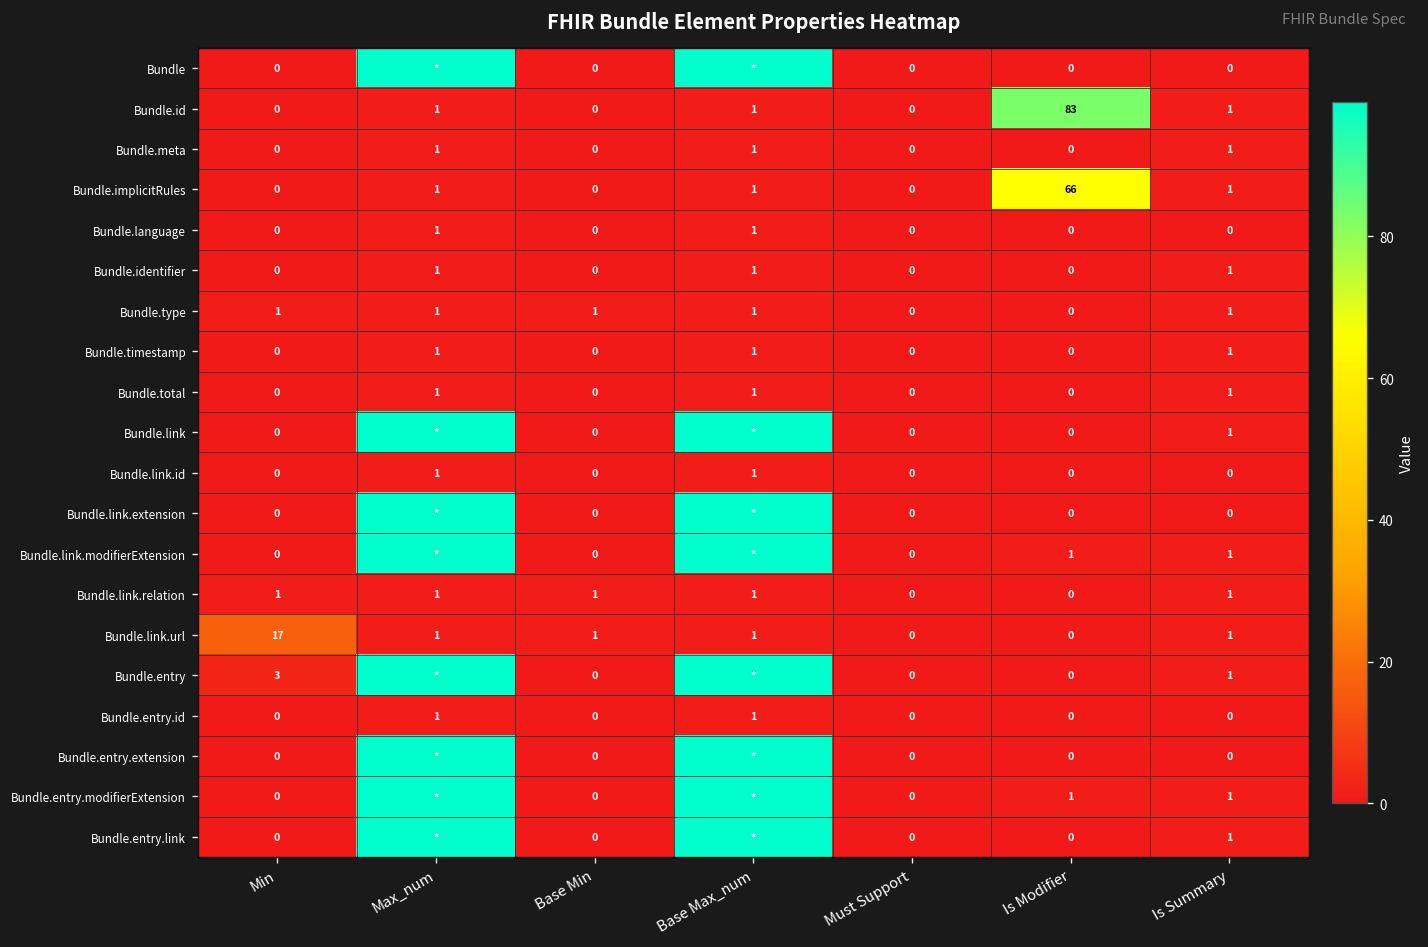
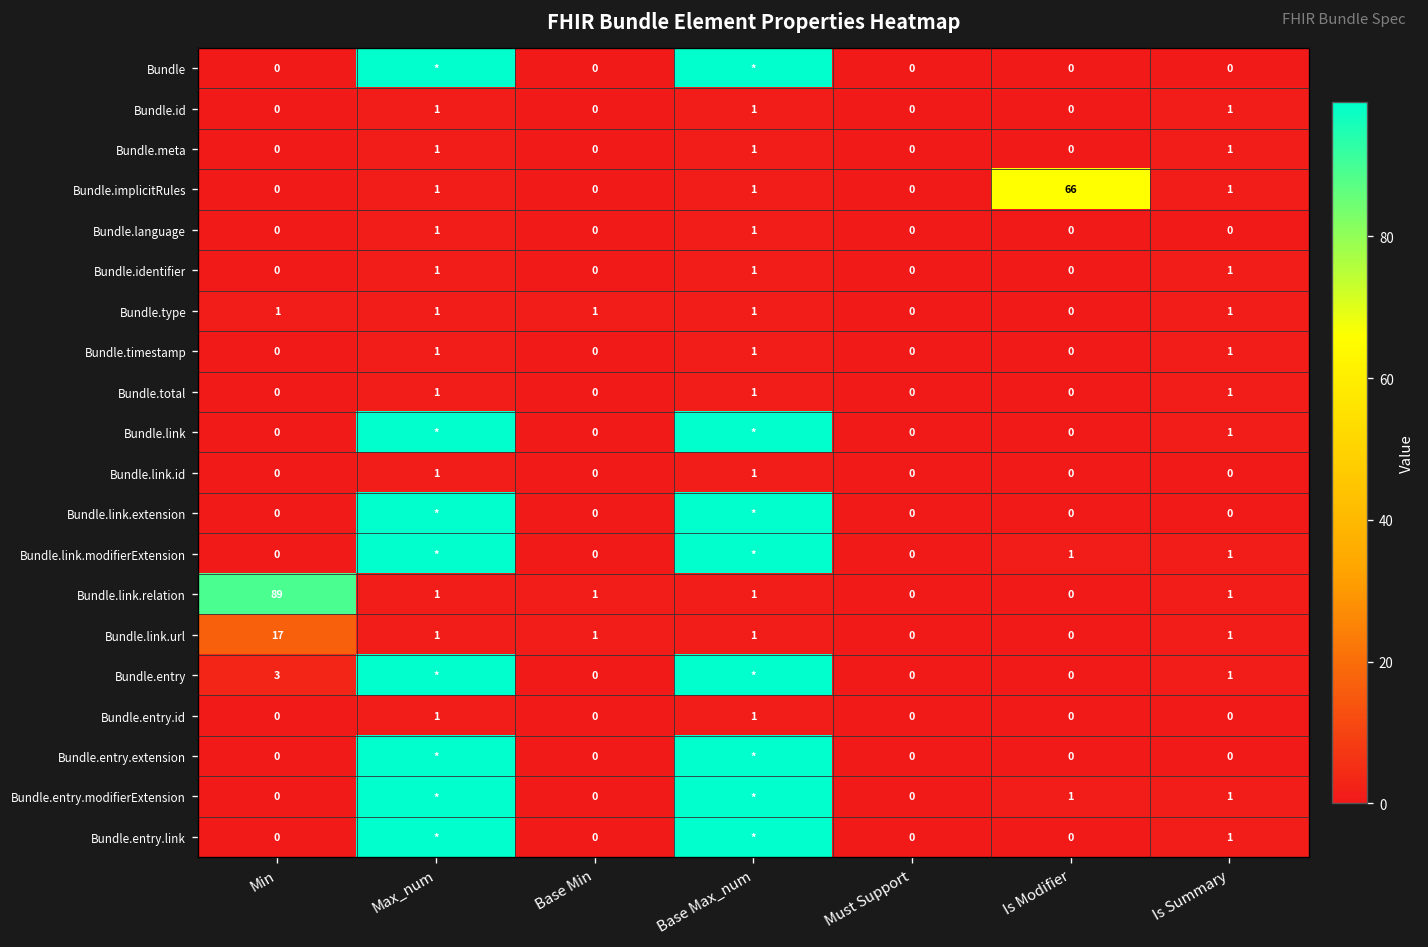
  {
    "Bundle": {
      "Min": 0,
      "Base Min": 0,
      "Must Support": 0,
      "Is Modifier": 0,
      "Is Summary": 0
    },
    "Bundle.id": {
      "Min": 0,
      "Max_num": 1,
      "Base Min": 0,
      "Base Max_num": 1,
      "Must Support": 0,
-     "Is Modifier": 83,
+     "Is Modifier": 0,
      "Is Summary": 1
    },
    "Bundle.meta": {
      "Min": 0,
      "Max_num": 1,
      "Base Min": 0,
      "Base Max_num": 1,
      "Must Support": 0,
      "Is Modifier": 0,
      "Is Summary": 1
    },
    "Bundle.implicitRules": {
      "Min": 0,
      "Max_num": 1,
      "Base Min": 0,
      "Base Max_num": 1,
      "Must Support": 0,
      "Is Modifier": 66,
      "Is Summary": 1
    },
    "Bundle.language": {
      "Min": 0,
      "Max_num": 1,
      "Base Min": 0,
      "Base Max_num": 1,
      "Must Support": 0,
      "Is Modifier": 0,
      "Is Summary": 0
    },
    "Bundle.identifier": {
      "Min": 0,
      "Max_num": 1,
      "Base Min": 0,
      "Base Max_num": 1,
      "Must Support": 0,
      "Is Modifier": 0,
      "Is Summary": 1
    },
    "Bundle.type": {
      "Min": 1,
      "Max_num": 1,
      "Base Min": 1,
      "Base Max_num": 1,
      "Must Support": 0,
      "Is Modifier": 0,
      "Is Summary": 1
    },
    "Bundle.timestamp": {
      "Min": 0,
      "Max_num": 1,
      "Base Min": 0,
      "Base Max_num": 1,
      "Must Support": 0,
      "Is Modifier": 0,
      "Is Summary": 1
    },
    "Bundle.total": {
      "Min": 0,
      "Max_num": 1,
      "Base Min": 0,
      "Base Max_num": 1,
      "Must Support": 0,
      "Is Modifier": 0,
      "Is Summary": 1
    },
    "Bundle.link": {
      "Min": 0,
      "Base Min": 0,
      "Must Support": 0,
      "Is Modifier": 0,
      "Is Summary": 1
    },
    "Bundle.link.id": {
      "Min": 0,
      "Max_num": 1,
      "Base Min": 0,
      "Base Max_num": 1,
      "Must Support": 0,
      "Is Modifier": 0,
      "Is Summary": 0
    },
    "Bundle.link.extension": {
      "Min": 0,
      "Base Min": 0,
      "Must Support": 0,
      "Is Modifier": 0,
      "Is Summary": 0
    },
    "Bundle.link.modifierExtension": {
      "Min": 0,
      "Base Min": 0,
      "Must Support": 0,
      "Is Modifier": 1,
      "Is Summary": 1
    },
    "Bundle.link.relation": {
-     "Min": 1,
+     "Min": 89,
      "Max_num": 1,
      "Base Min": 1,
      "Base Max_num": 1,
      "Must Support": 0,
      "Is Modifier": 0,
      "Is Summary": 1
    },
    "Bundle.link.url": {
      "Min": 17,
      "Max_num": 1,
      "Base Min": 1,
      "Base Max_num": 1,
      "Must Support": 0,
      "Is Modifier": 0,
      "Is Summary": 1
    },
    "Bundle.entry": {
      "Min": 3,
      "Base Min": 0,
      "Must Support": 0,
      "Is Modifier": 0,
      "Is Summary": 1
    },
    "Bundle.entry.id": {
      "Min": 0,
      "Max_num": 1,
      "Base Min": 0,
      "Base Max_num": 1,
      "Must Support": 0,
      "Is Modifier": 0,
      "Is Summary": 0
    },
    "Bundle.entry.extension": {
      "Min": 0,
      "Base Min": 0,
      "Must Support": 0,
      "Is Modifier": 0,
      "Is Summary": 0
    },
    "Bundle.entry.modifierExtension": {
      "Min": 0,
      "Base Min": 0,
      "Must Support": 0,
      "Is Modifier": 1,
      "Is Summary": 1
    },
    "Bundle.entry.link": {
      "Min": 0,
      "Base Min": 0,
      "Must Support": 0,
      "Is Modifier": 0,
      "Is Summary": 1
    }
  }
